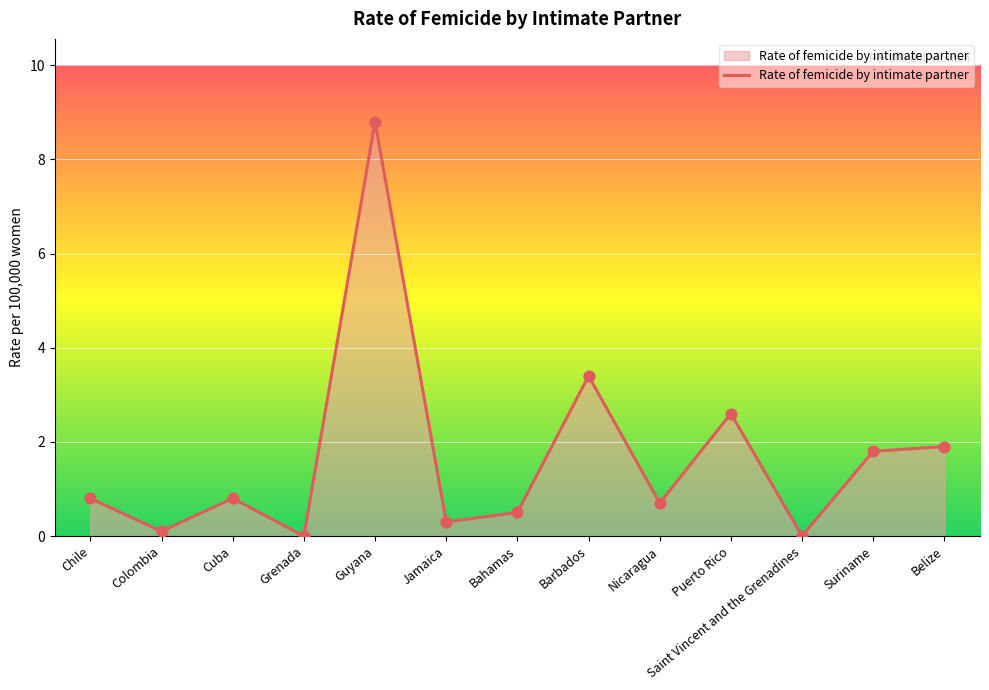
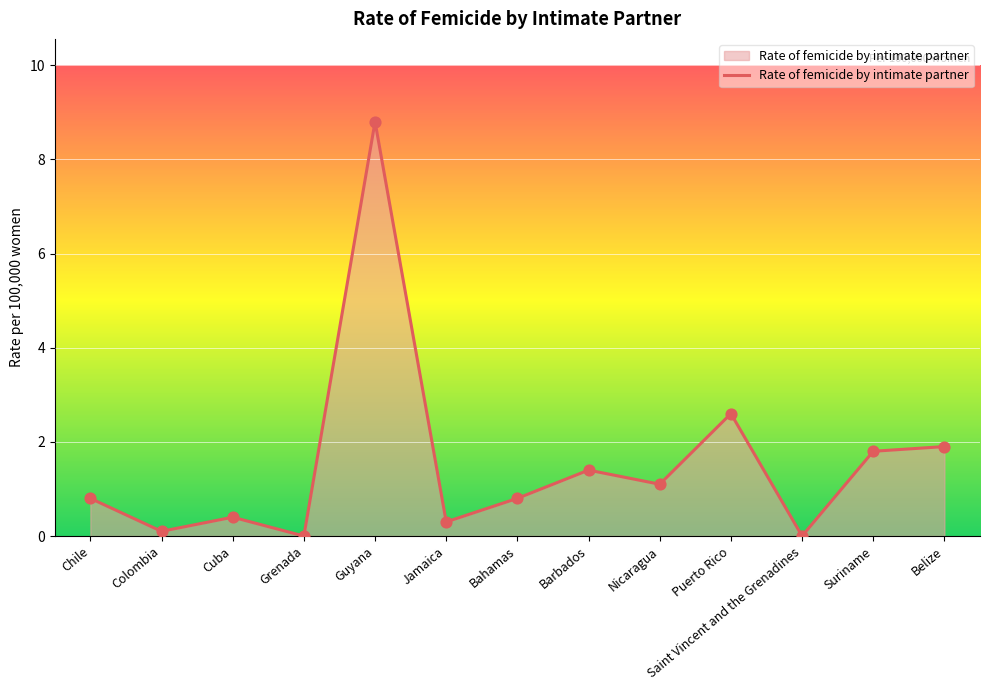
  {
    "Chile": 0.8,
    "Colombia": 0.1,
-   "Cuba": 0.8,
+   "Cuba": 0.4,
    "Grenada": 0.0,
    "Guyana": 8.8,
    "Jamaica": 0.3,
-   "Bahamas": 0.5,
-   "Barbados": 3.4,
-   "Nicaragua": 0.7,
+   "Bahamas": 0.8,
+   "Barbados": 1.4,
+   "Nicaragua": 1.1,
    "Puerto Rico": 2.6,
    "Saint Vincent and the Grenadines": 0.0,
    "Suriname": 1.8,
    "Belize": 1.9
  }
